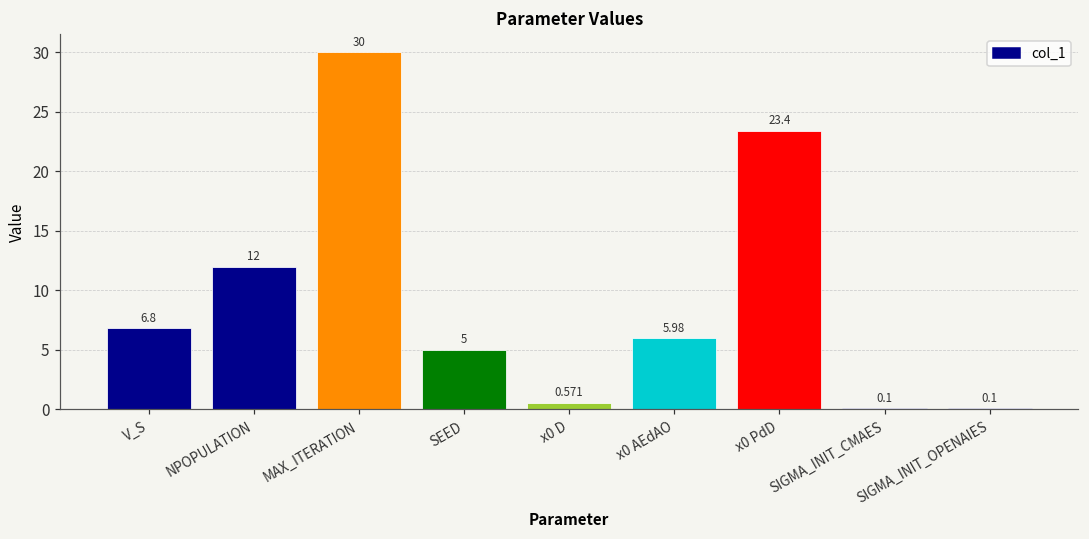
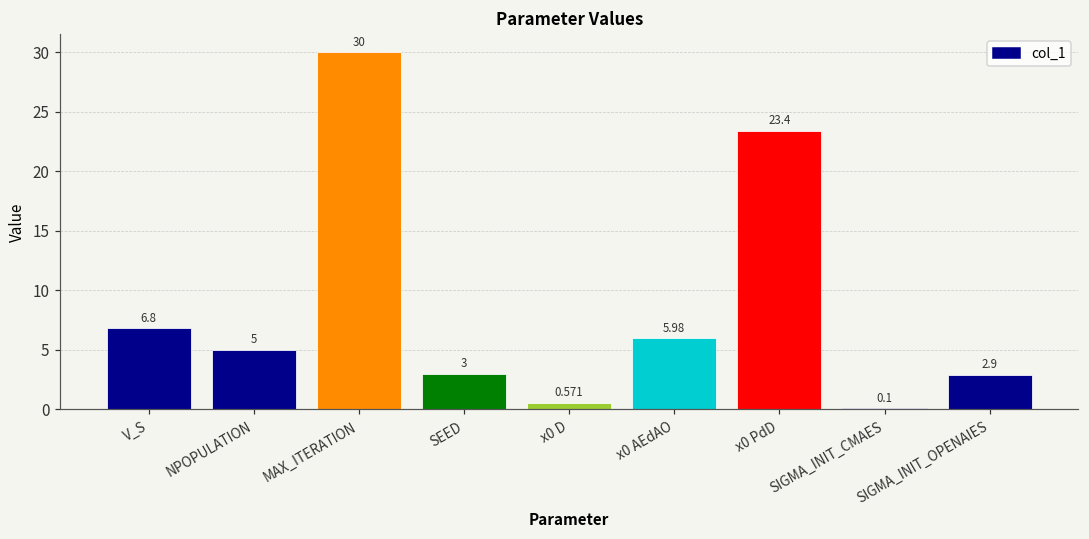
  {
    "V_S": 6.8,
-   "NPOPULATION": 12,
+   "NPOPULATION": 5,
    "MAX_ITERATION": 30,
-   "SEED": 5,
+   "SEED": 3,
    "x0 D": 0.571,
    "x0 AEdAO": 5.98,
    "x0 PdD": 23.4,
    "SIGMA_INIT_CMAES": 0.1,
-   "SIGMA_INIT_OPENAIES": 0.1
+   "SIGMA_INIT_OPENAIES": 2.9
  }
